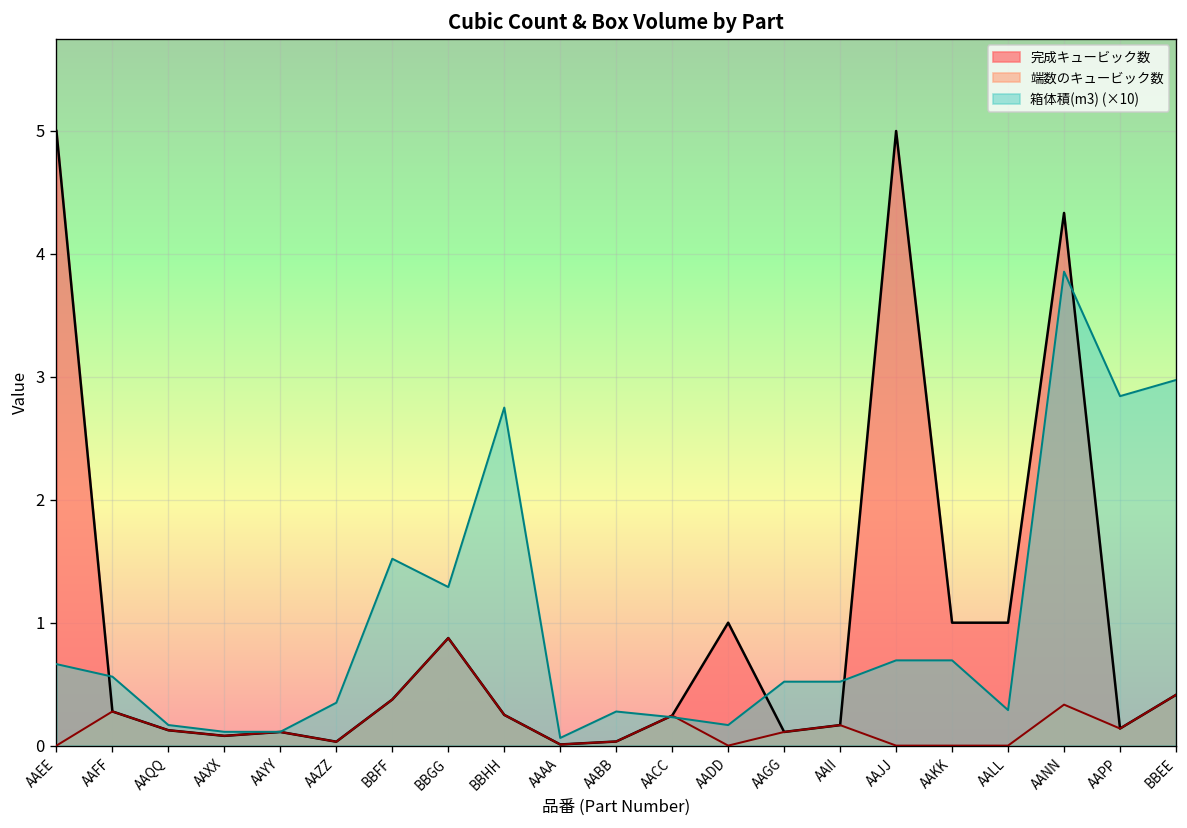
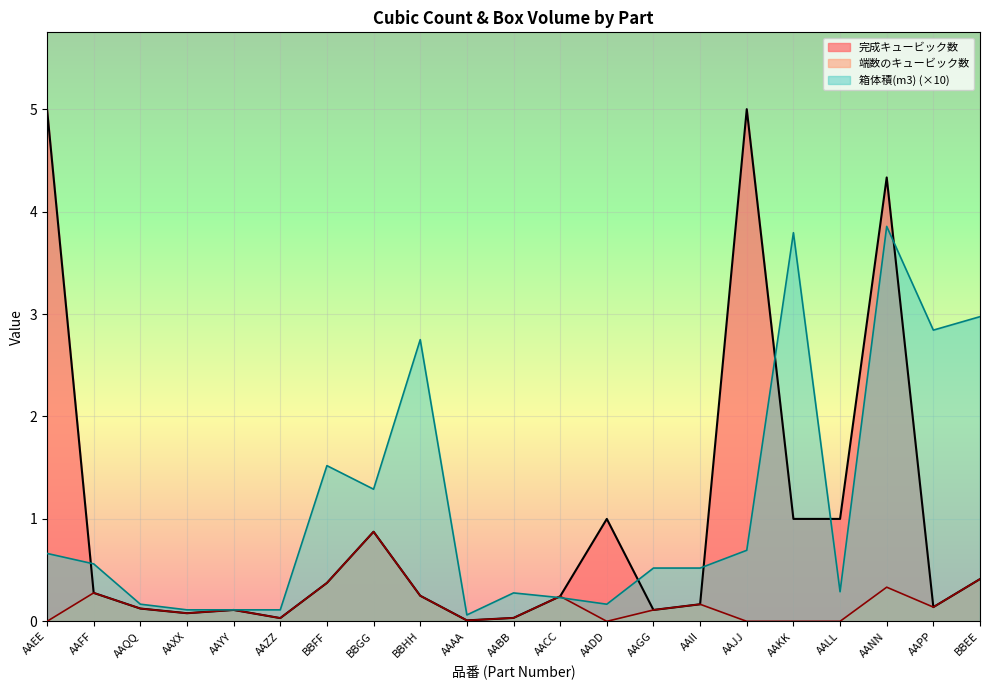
  {
    "箱体積(m3) (×10)": {
      "AAEE": 0.66,
      "AAFF": 0.56,
      "AAQQ": 0.17,
      "AAXX": 0.11,
-     "AAZZ": 0.35,
+     "AAZZ": 0.11,
      "BBFF": 1.52,
      "BBGG": 1.29,
      "BBHH": 2.75,
      "AAAA": 0.06,
      "AABB": 0.28,
      "AADD": 0.17,
      "AAGG": 0.52,
      "AAII": 0.52,
      "AAJJ": 0.69,
-     "AAKK": 0.69,
+     "AAKK": 3.79,
      "AALL": 0.29,
      "AANN": 3.86,
      "AAPP": 2.84,
      "BBEE": 2.97
    }
  }
